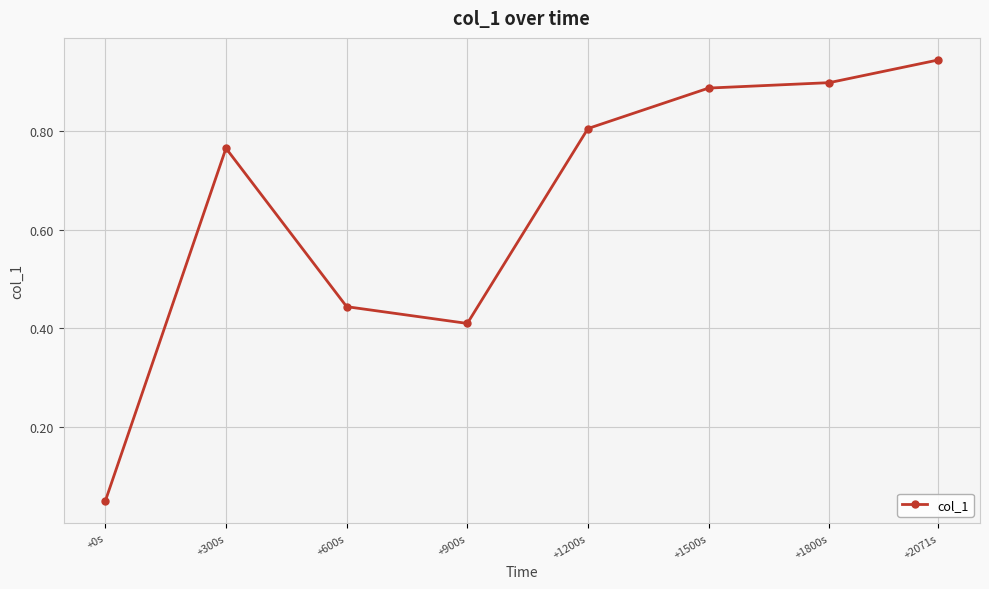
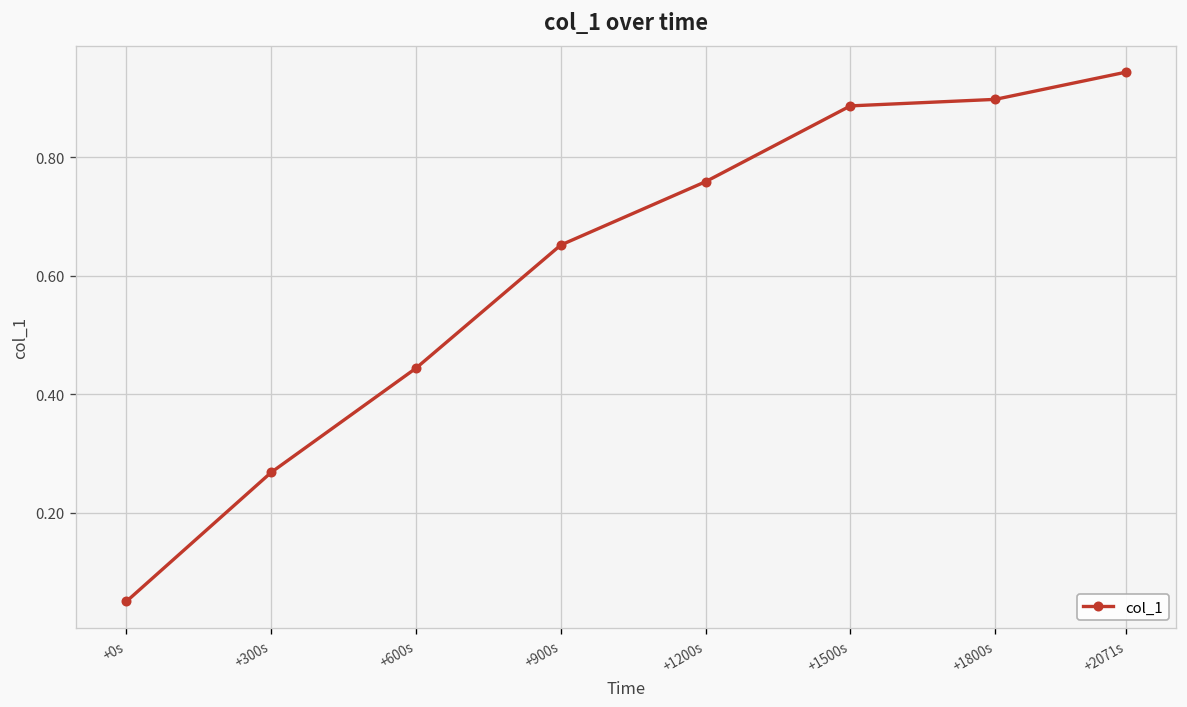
  {
    "+0s": 0.05,
-   "+300s": 0.77,
+   "+300s": 0.27,
    "+600s": 0.44,
-   "+900s": 0.41,
-   "+1200s": 0.81,
+   "+900s": 0.65,
+   "+1200s": 0.76,
    "+1500s": 0.89,
    "+1800s": 0.90,
    "+2071s": 0.94
  }
